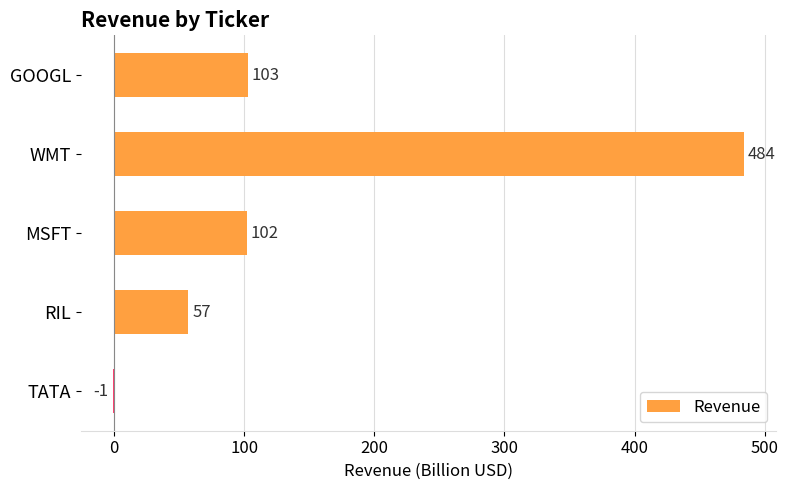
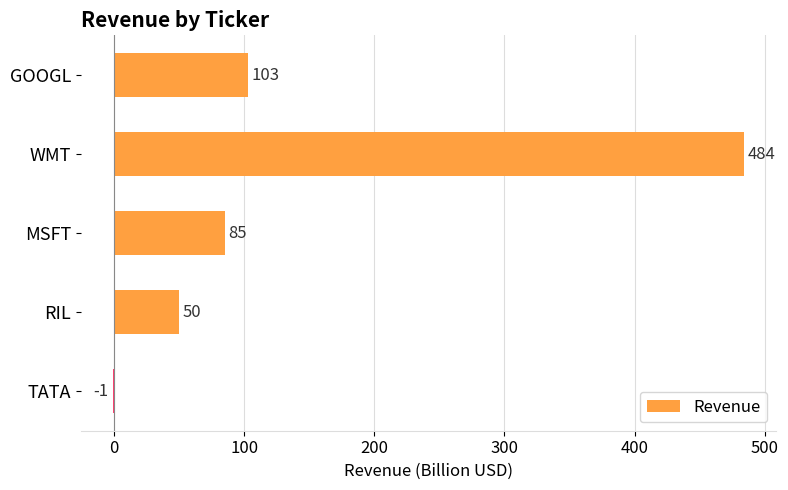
  {
    "GOOGL": 103,
    "WMT": 484,
-   "MSFT": 102,
-   "RIL": 57,
+   "MSFT": 85,
+   "RIL": 50,
    "TATA": -1
  }
